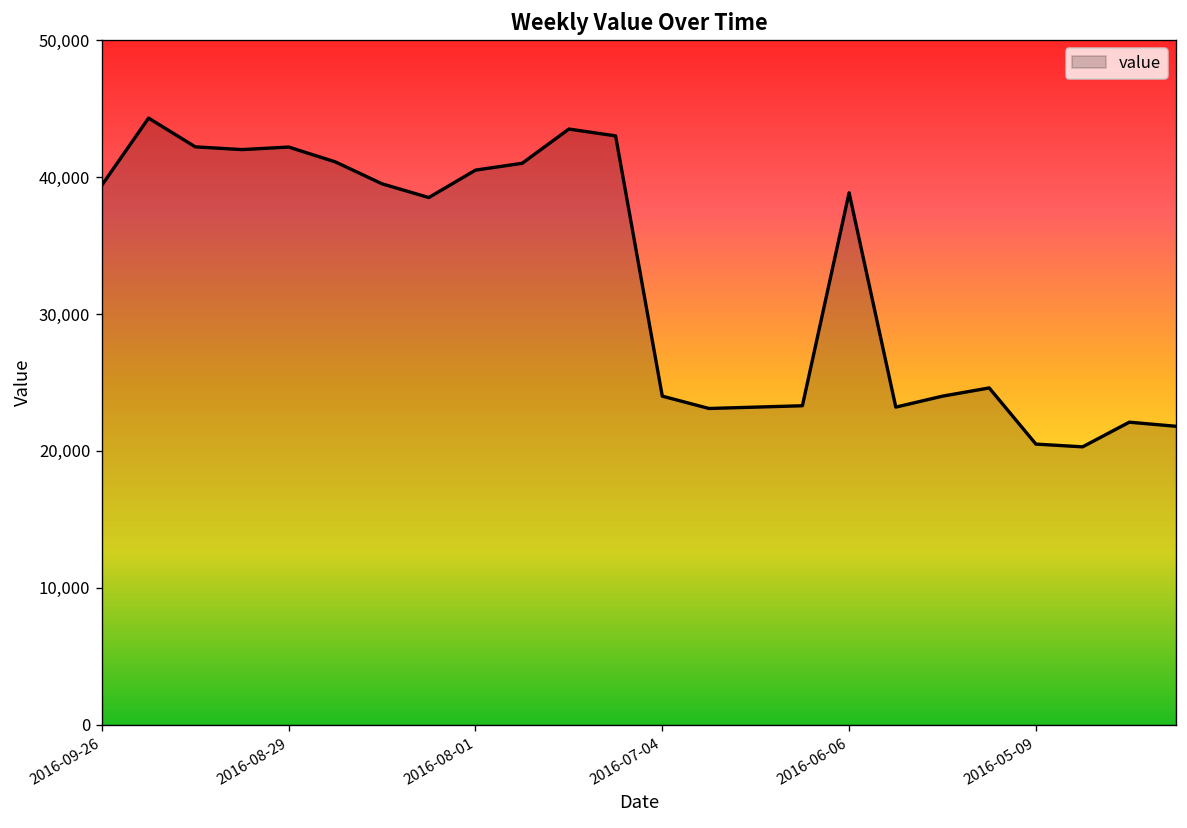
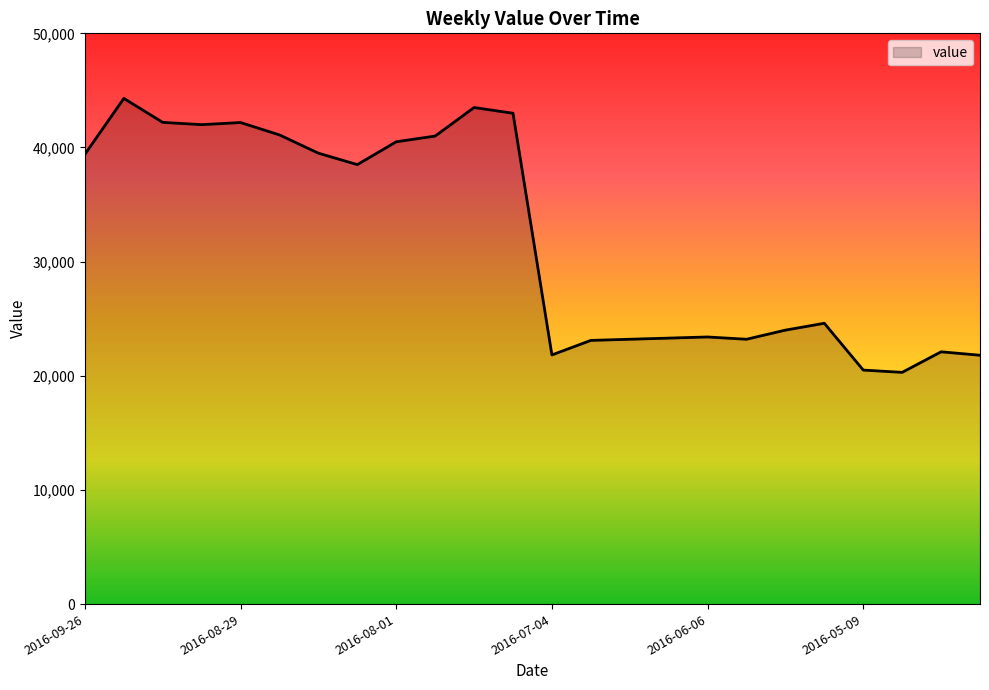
  {
    "2016-09-26": "39,400",
    "2016-08-29": "42,200",
    "2016-08-01": "40,500",
-   "2016-07-04": "24,000",
-   "2016-06-06": "38,800",
+   "2016-07-04": "21,800",
+   "2016-06-06": "23,400",
    "2016-05-09": "20,500"
  }
